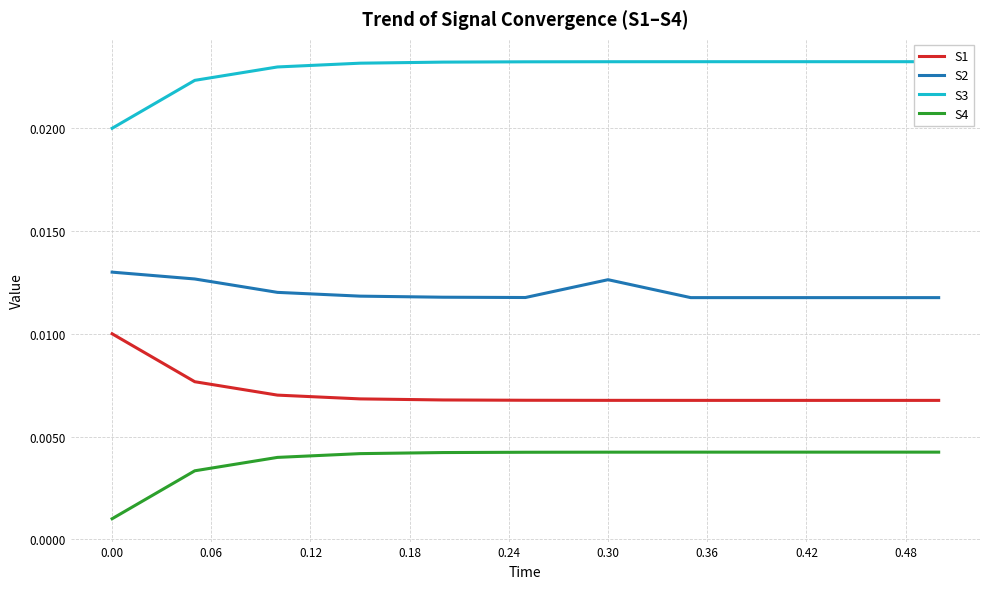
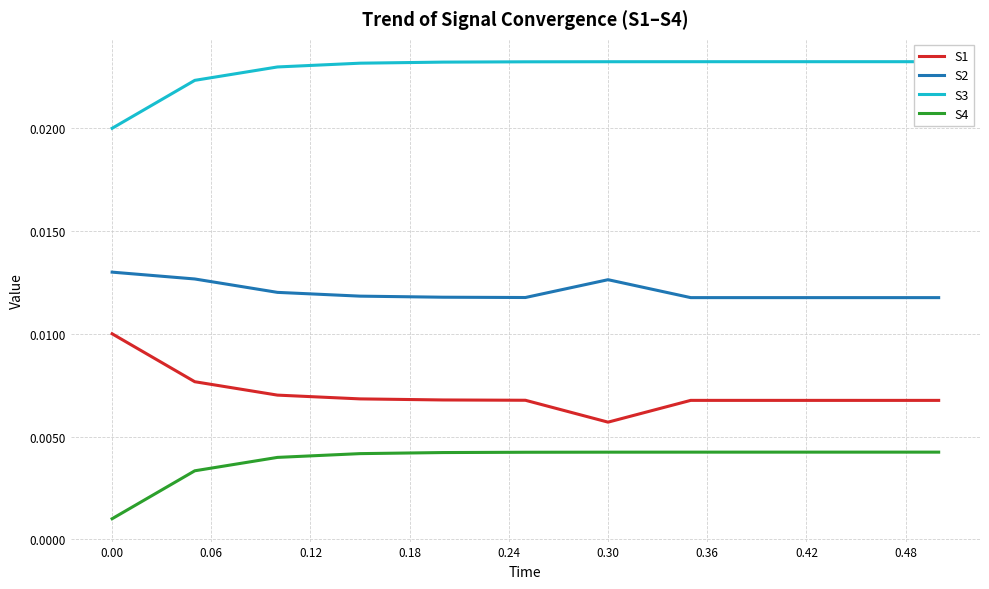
  {
    "S1": {
      "0.00": 0.0100,
-     "0.30": 0.0068
+     "0.30": 0.0057
    },
    "S2": {
      "0.00": 0.0130,
      "0.30": 0.0126
    },
    "S3": {
      "0.00": 0.0200,
      "0.30": 0.0232
    },
    "S4": {
      "0.00": 0.0010,
      "0.30": 0.0042
    }
  }
